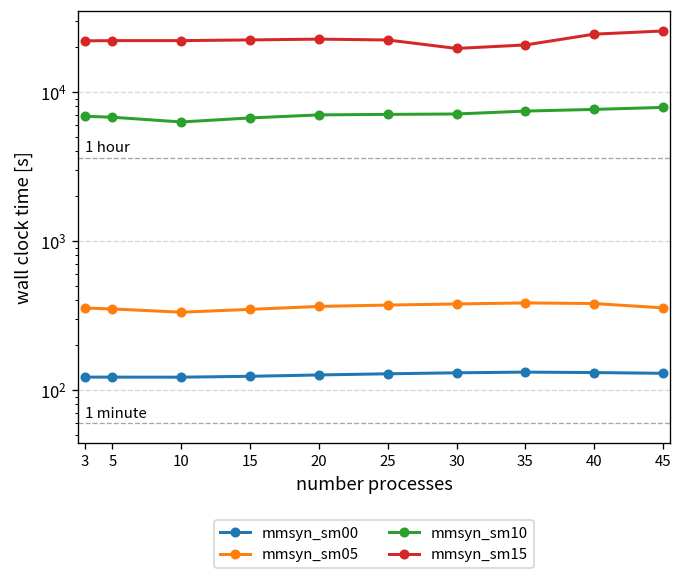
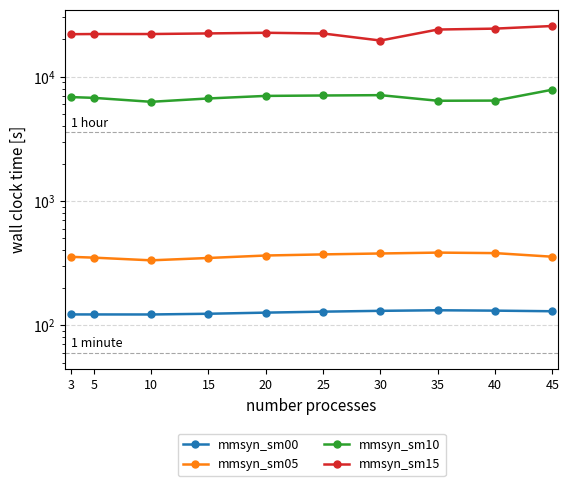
  {
    "mmsyn_sm00": {
      "10": 120,
      "15": 120,
      "20": 130,
      "25": 130,
      "30": 130,
      "35": 130,
      "40": 130,
      "45": 130
    },
    "mmsyn_sm05": {
      "3": 350,
      "5": 350,
      "10": 330,
      "15": 350,
      "20": 360,
      "25": 370,
      "30": 380,
      "35": 380,
      "40": 380,
      "45": 360
    },
    "mmsyn_sm10": {
      "3": 7000,
      "10": 6000,
      "15": 7000,
      "20": 7000,
      "25": 7000,
      "30": 7000,
-     "35": 7000,
-     "40": 8000,
+     "35": 6000,
+     "40": 6000,
      "45": 8000
    },
    "mmsyn_sm15": {
      "3": 22000,
      "5": 22000,
      "10": 22000,
      "15": 22000,
      "20": 23000,
      "25": 22000,
      "30": 20000,
-     "35": 21000,
+     "35": 24000,
      "40": 24000,
      "45": 26000
    }
  }
